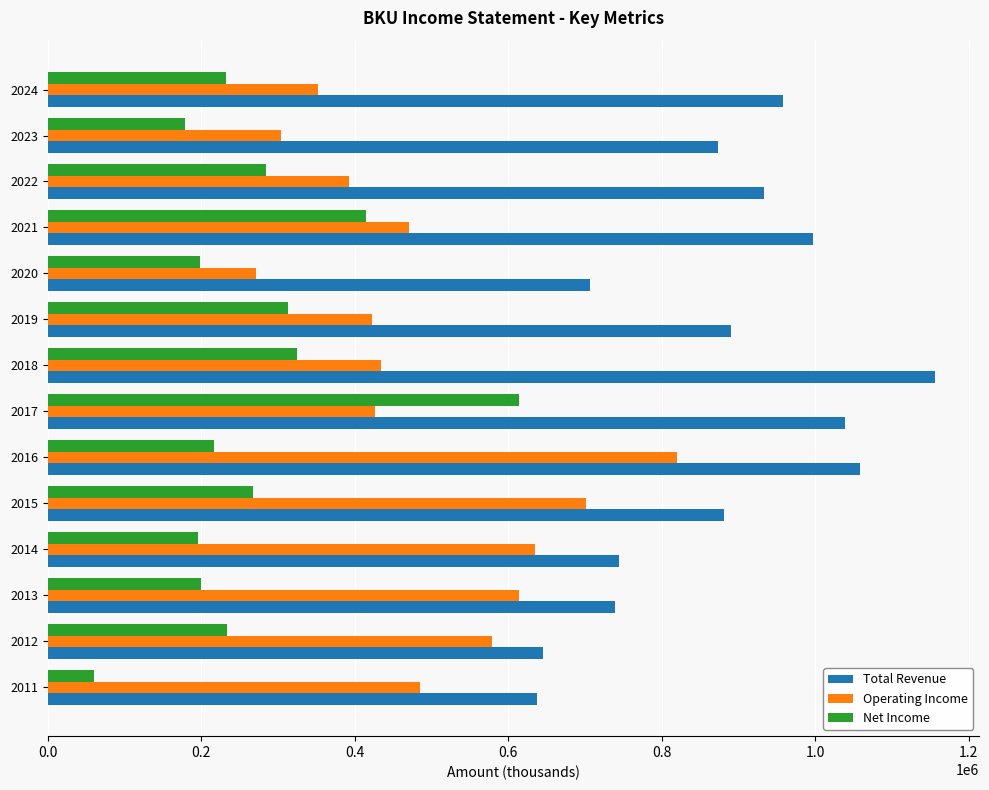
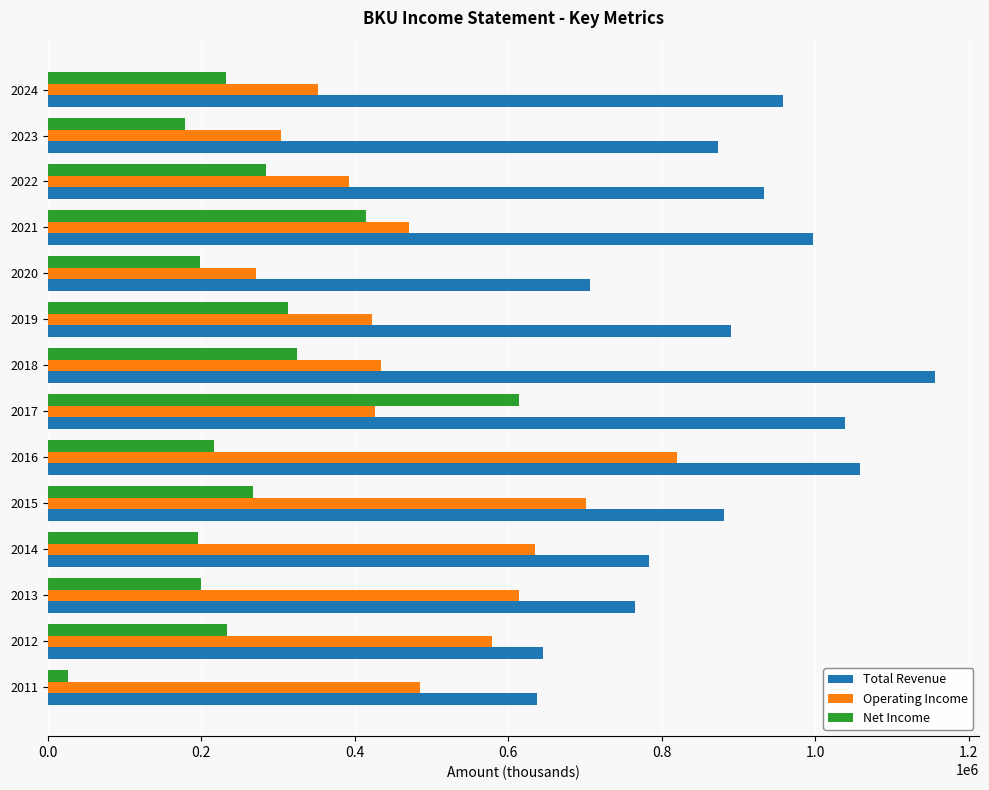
  {
    "Total Revenue": {
      "2024": 960000,
      "2023": 870000,
      "2022": 930000,
      "2021": 1000000,
      "2020": 710000,
      "2019": 890000,
      "2018": 1160000,
      "2017": 1040000,
      "2016": 1060000,
      "2015": 880000,
-     "2014": 740000,
-     "2013": 740000,
+     "2014": 780000,
+     "2013": 770000,
      "2012": 650000,
      "2011": 640000
    },
    "Net Income": {
      "2024": 230000,
      "2023": 180000,
      "2022": 290000,
      "2021": 420000,
      "2020": 200000,
      "2019": 310000,
      "2018": 320000,
      "2017": 610000,
      "2016": 220000,
      "2015": 270000,
      "2014": 200000,
      "2013": 200000,
      "2012": 230000,
-     "2011": 60000
+     "2011": 30000
    }
  }
